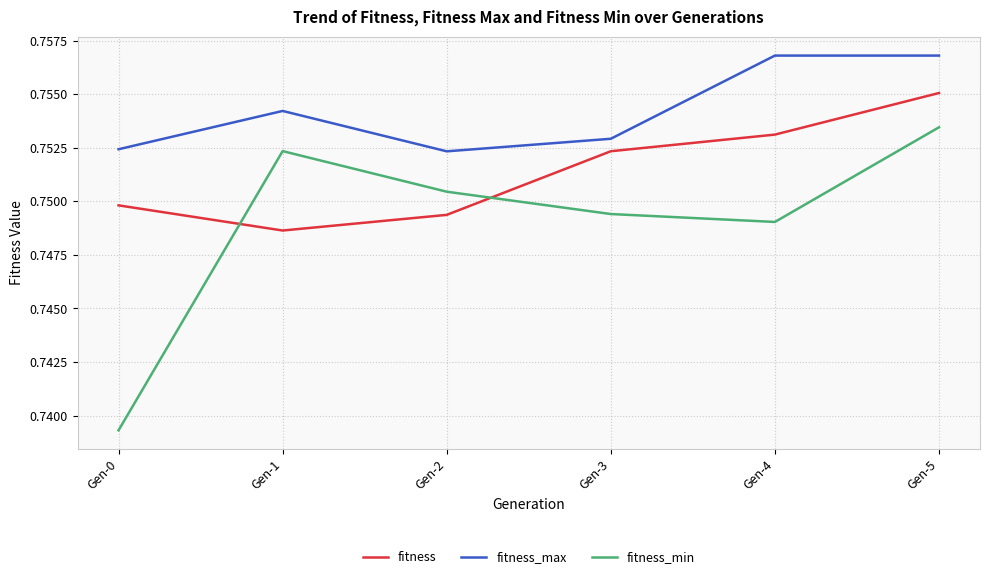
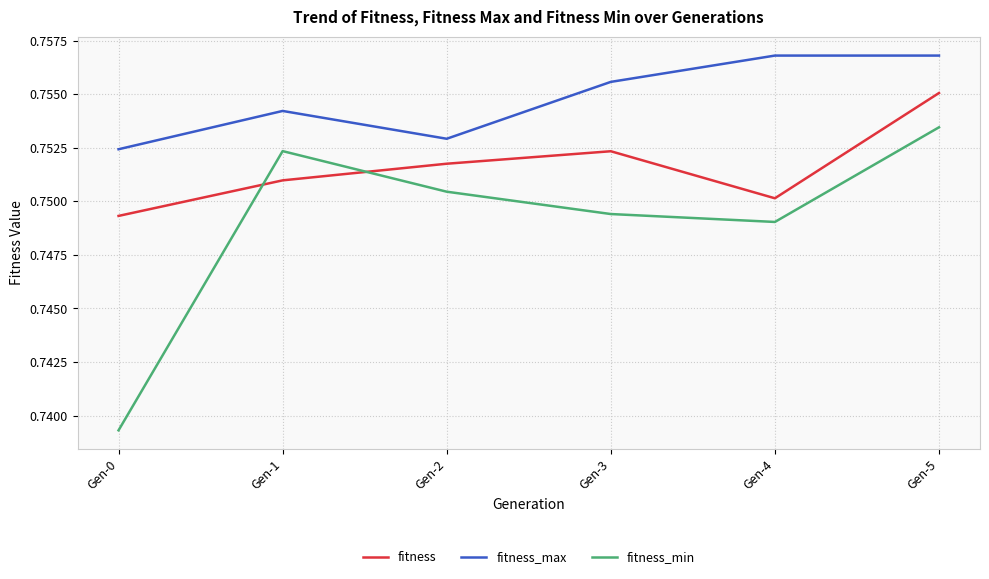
  {
    "fitness": {
-     "Gen-0": 0.7498,
-     "Gen-1": 0.7486,
-     "Gen-2": 0.7494,
+     "Gen-0": 0.7493,
+     "Gen-1": 0.7510,
+     "Gen-2": 0.7518,
      "Gen-3": 0.7523,
-     "Gen-4": 0.7531,
+     "Gen-4": 0.7501,
      "Gen-5": 0.7551
    },
    "fitness_max": {
      "Gen-0": 0.7524,
      "Gen-1": 0.7542,
-     "Gen-2": 0.7523,
-     "Gen-3": 0.7529,
+     "Gen-2": 0.7529,
+     "Gen-3": 0.7556,
      "Gen-4": 0.7568,
      "Gen-5": 0.7568
    },
    "fitness_min": {
      "Gen-0": 0.7393,
      "Gen-1": 0.7523,
      "Gen-2": 0.7505,
      "Gen-3": 0.7494,
      "Gen-4": 0.7490,
      "Gen-5": 0.7535
    }
  }
